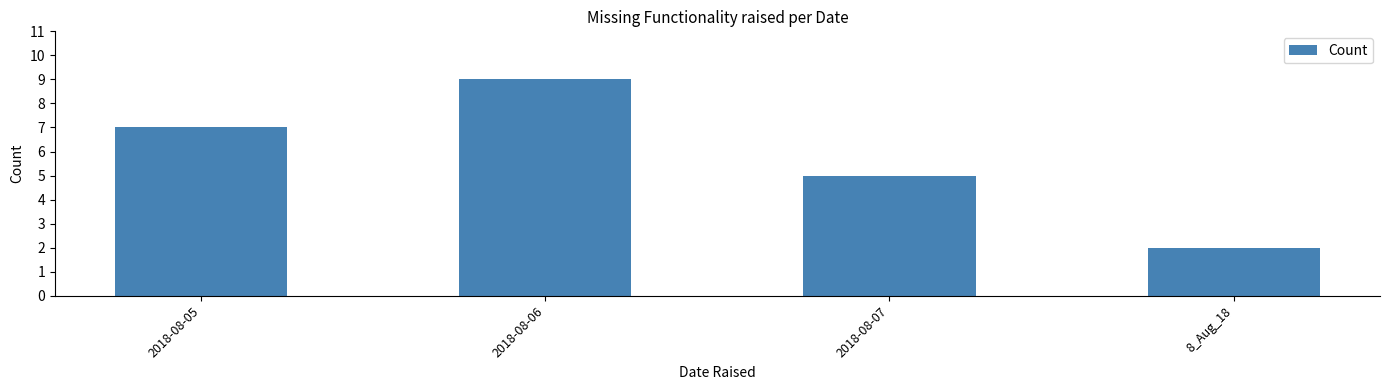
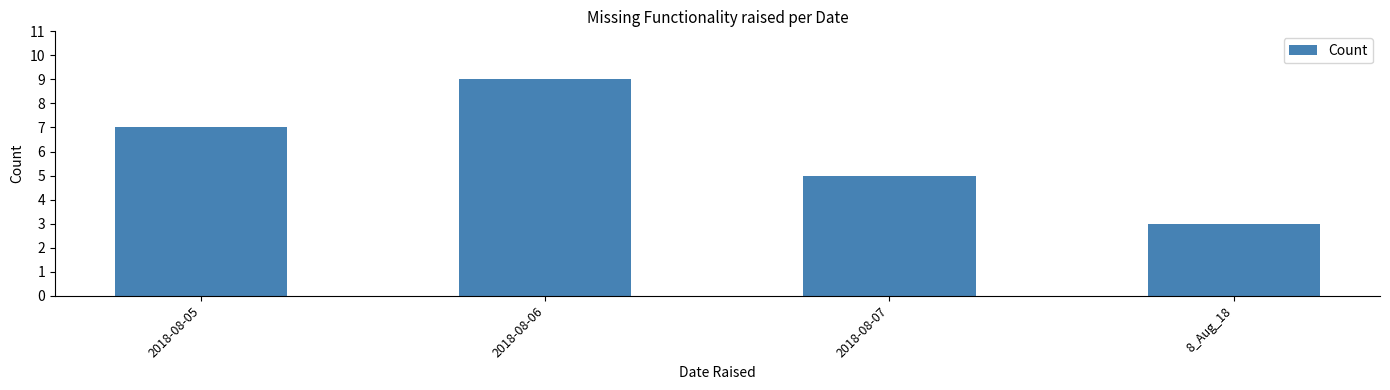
  {
    "2018-08-05": 7,
    "2018-08-06": 9,
    "2018-08-07": 5,
-   "8_Aug_18": 2
+   "8_Aug_18": 3
  }
